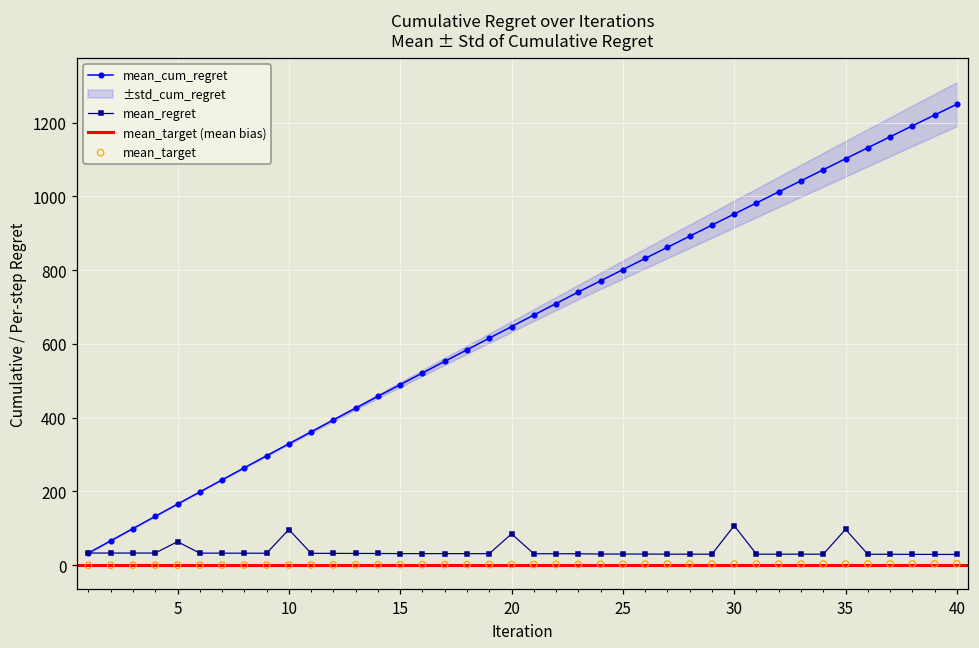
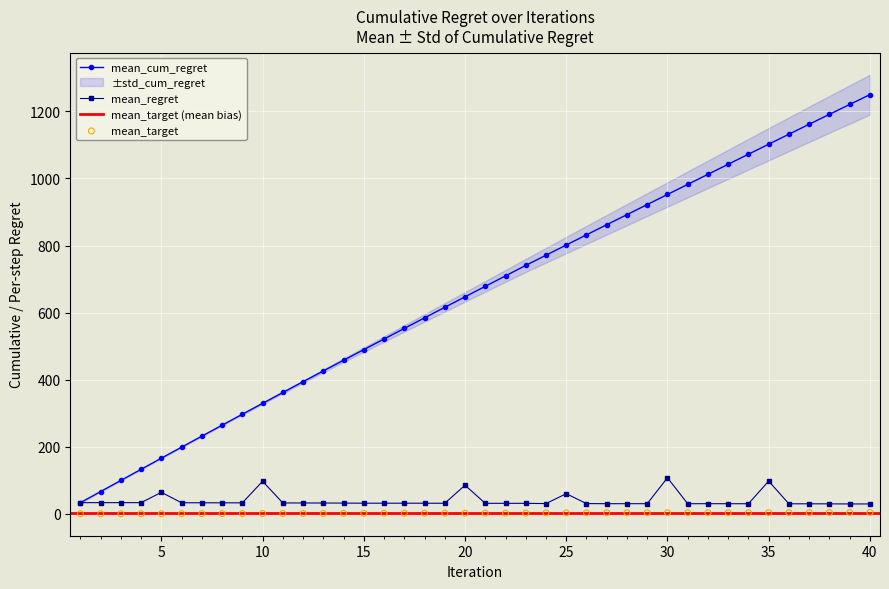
  {
    "mean_regret": {
      "5": 60,
      "10": 100,
      "15": 30,
      "20": 90,
-     "25": 30,
+     "25": 60,
      "30": 110,
      "35": 100,
      "40": 30
    }
  }
